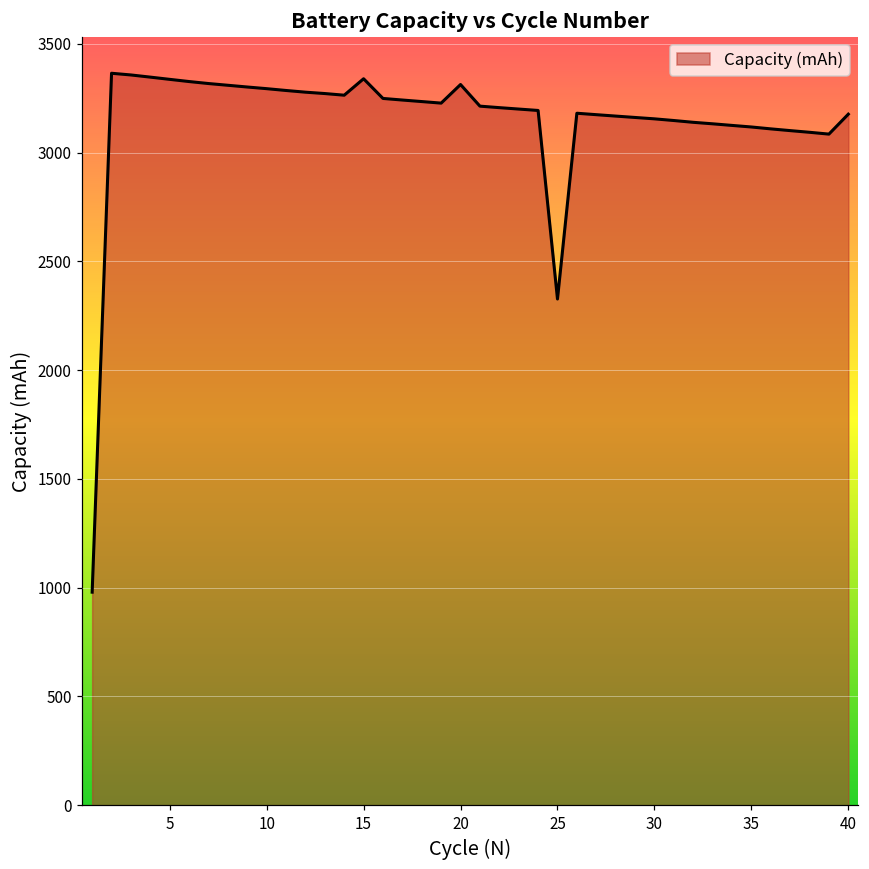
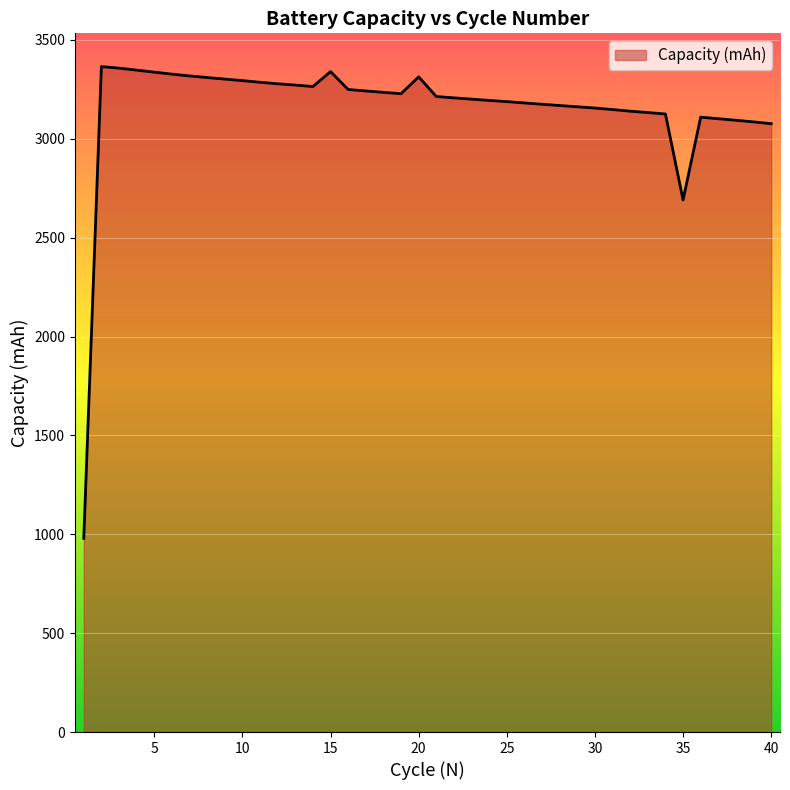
  {
    "5": 3340,
    "10": 3290,
    "15": 3340,
    "20": 3310,
-   "25": 2330,
+   "25": 3190,
    "30": 3160,
-   "35": 3120,
-   "40": 3180
+   "35": 2690,
+   "40": 3080
  }
